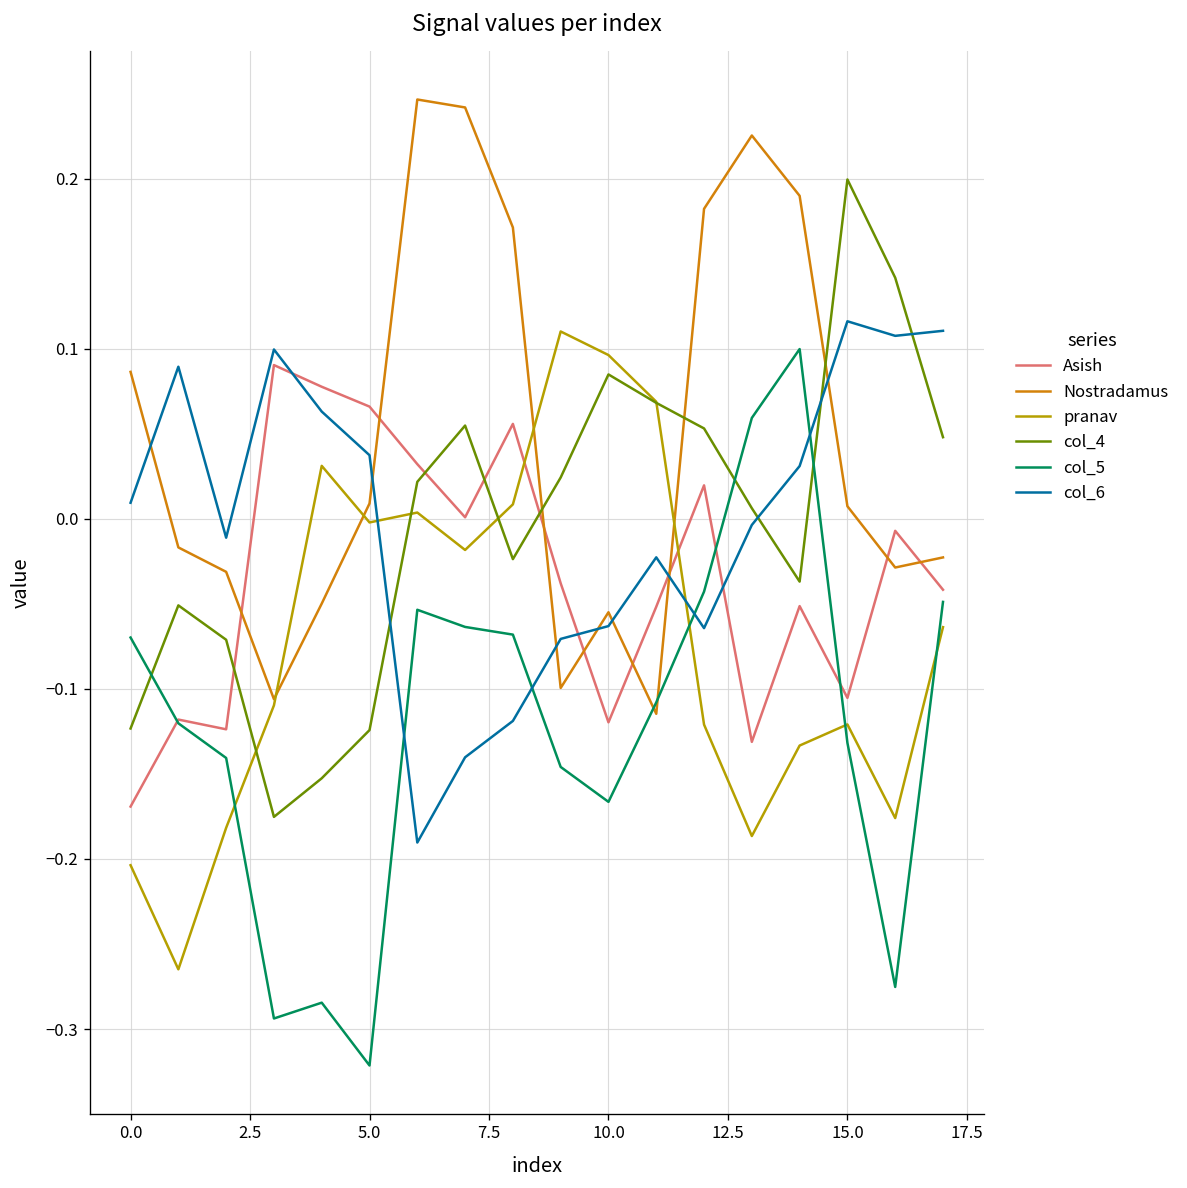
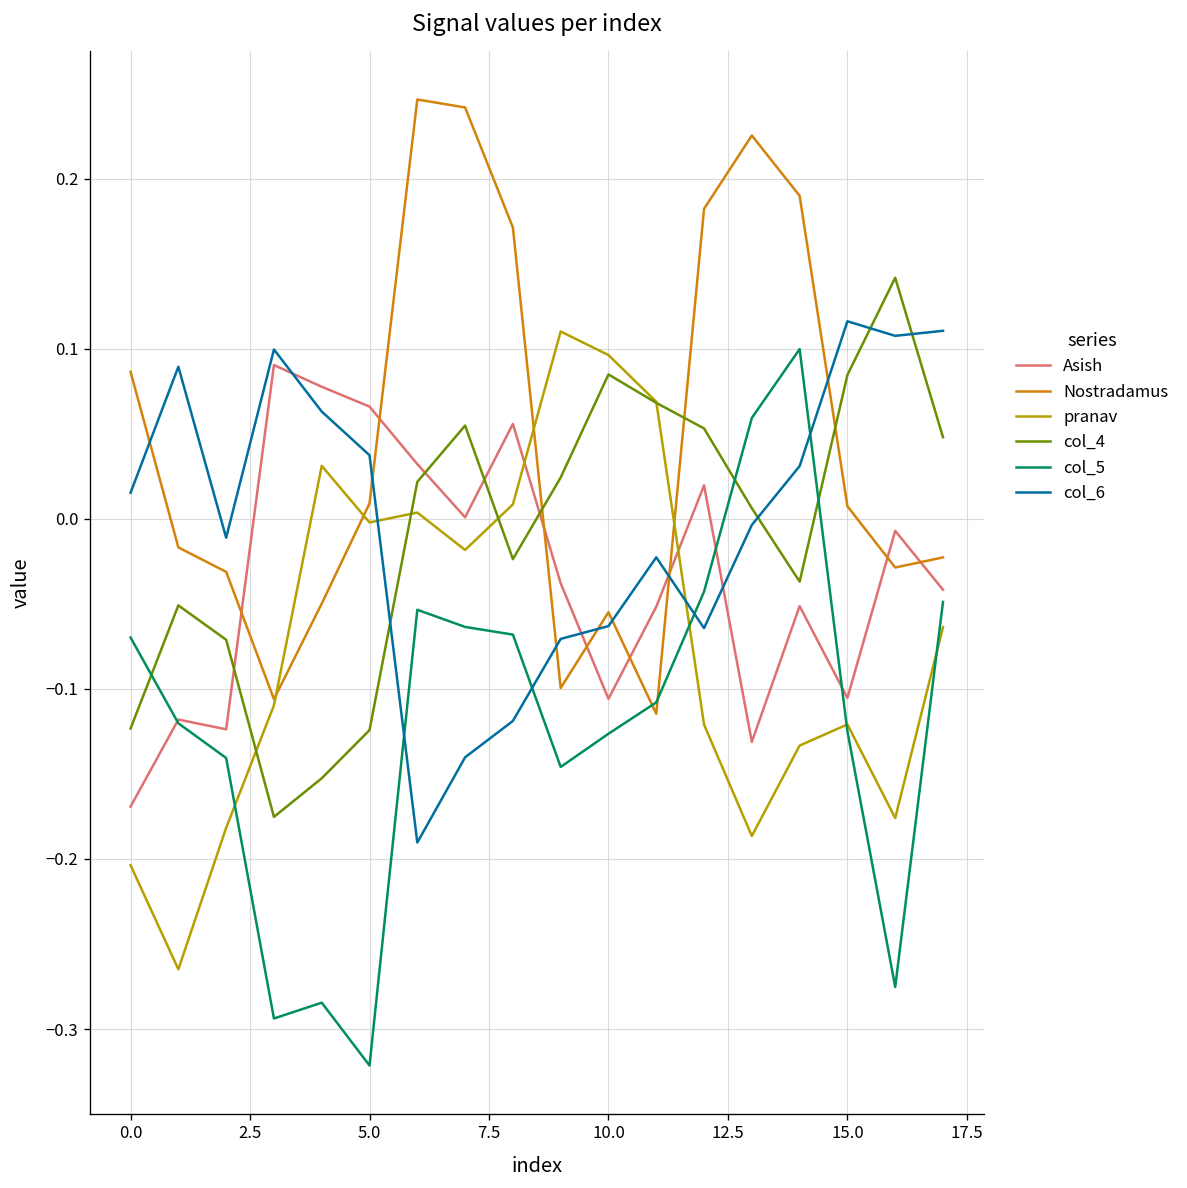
  {
    "Asish": {
      "0.0": -0.169,
      "5.0": 0.066,
-     "10.0": -0.120,
+     "10.0": -0.106,
      "15.0": -0.105
    },
    "col_4": {
      "0.0": -0.123,
      "5.0": -0.124,
      "10.0": 0.085,
-     "15.0": 0.200
+     "15.0": 0.085
    },
    "col_5": {
      "0.0": -0.070,
      "5.0": -0.321,
-     "10.0": -0.166,
-     "15.0": -0.132
+     "10.0": -0.126,
+     "15.0": -0.125
    },
    "col_6": {
-     "0.0": 0.009,
+     "0.0": 0.015,
      "5.0": 0.037,
      "10.0": -0.063,
      "15.0": 0.116
    }
  }
